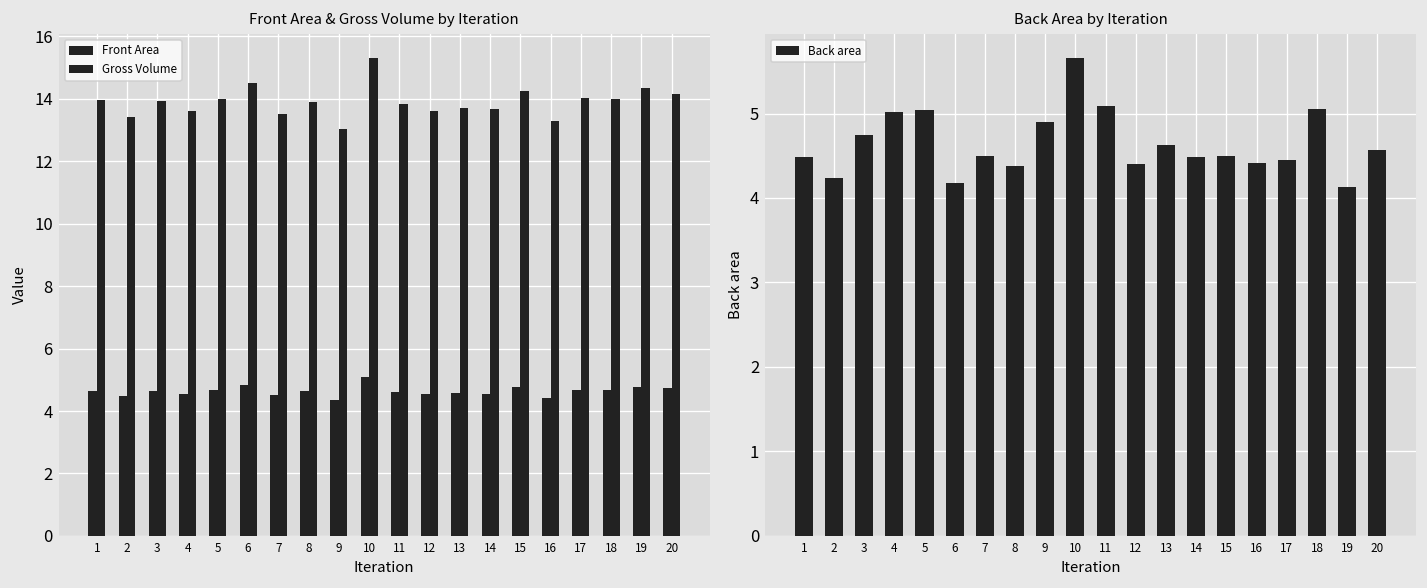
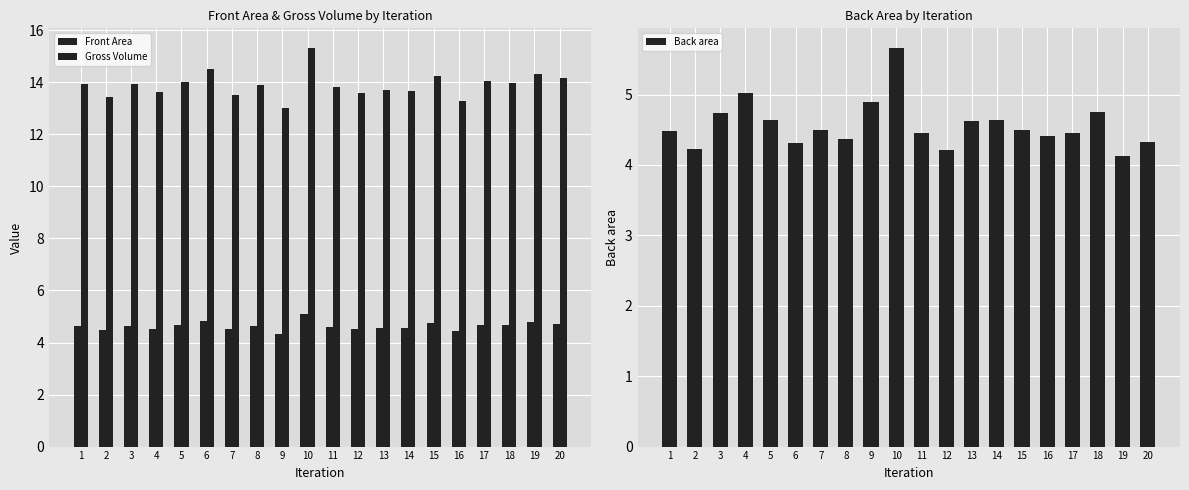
  {
    "Back Area by Iteration": {
      "1": 4.5,
      "2": 4.2,
      "3": 4.7,
      "4": 5.0,
-     "5": 5.0,
-     "6": 4.2,
+     "5": 4.6,
+     "6": 4.3,
      "7": 4.5,
      "8": 4.4,
      "9": 4.9,
      "10": 5.7,
-     "11": 5.1,
-     "12": 4.4,
+     "11": 4.5,
+     "12": 4.2,
      "13": 4.6,
-     "14": 4.5,
+     "14": 4.6,
      "15": 4.5,
      "16": 4.4,
      "17": 4.4,
-     "18": 5.1,
+     "18": 4.7,
      "19": 4.1,
-     "20": 4.6
+     "20": 4.3
    }
  }
